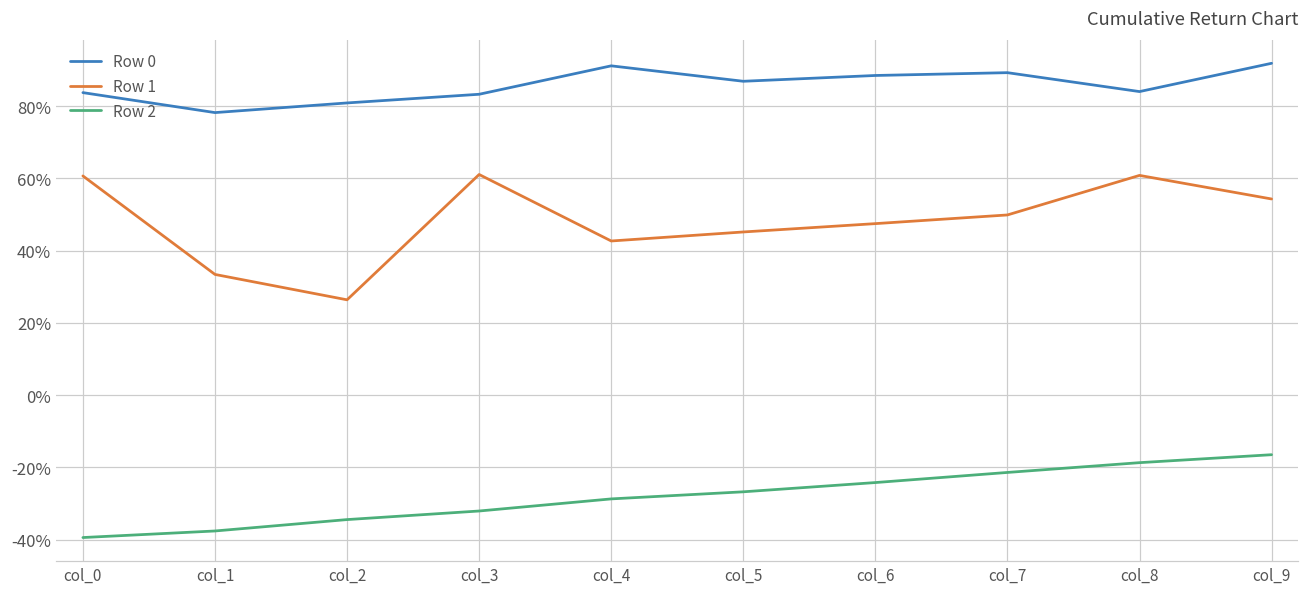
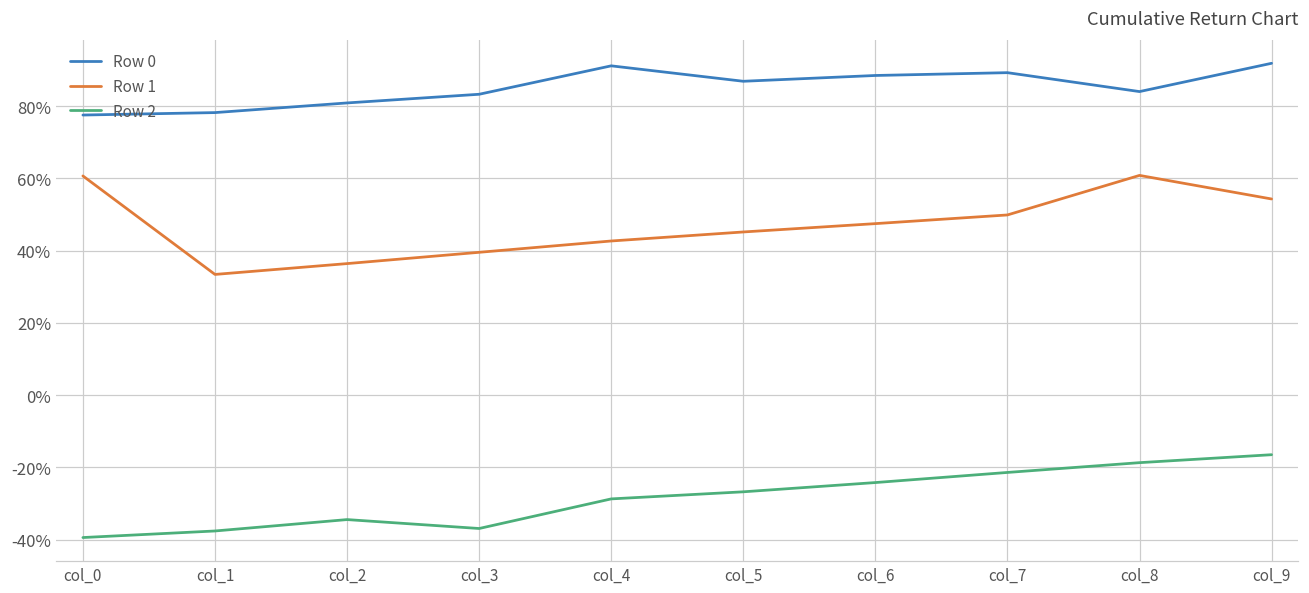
  {
    "Row 0": {
-     "col_0": "84%",
+     "col_0": "78%",
      "col_1": "78%",
      "col_2": "81%",
      "col_3": "83%",
      "col_4": "91%",
      "col_5": "87%",
      "col_6": "88%",
      "col_7": "89%",
      "col_8": "84%",
      "col_9": "92%"
    },
    "Row 1": {
      "col_0": "61%",
      "col_1": "33%",
-     "col_2": "26%",
-     "col_3": "61%",
+     "col_2": "36%",
+     "col_3": "40%",
      "col_4": "43%",
      "col_5": "45%",
      "col_6": "47%",
      "col_7": "50%",
      "col_8": "61%",
      "col_9": "54%"
    },
    "Row 2": {
      "col_0": "-39%",
      "col_1": "-38%",
      "col_2": "-34%",
-     "col_3": "-32%",
+     "col_3": "-37%",
      "col_4": "-29%",
      "col_5": "-27%",
      "col_6": "-24%",
      "col_7": "-21%",
      "col_8": "-19%",
      "col_9": "-17%"
    }
  }
